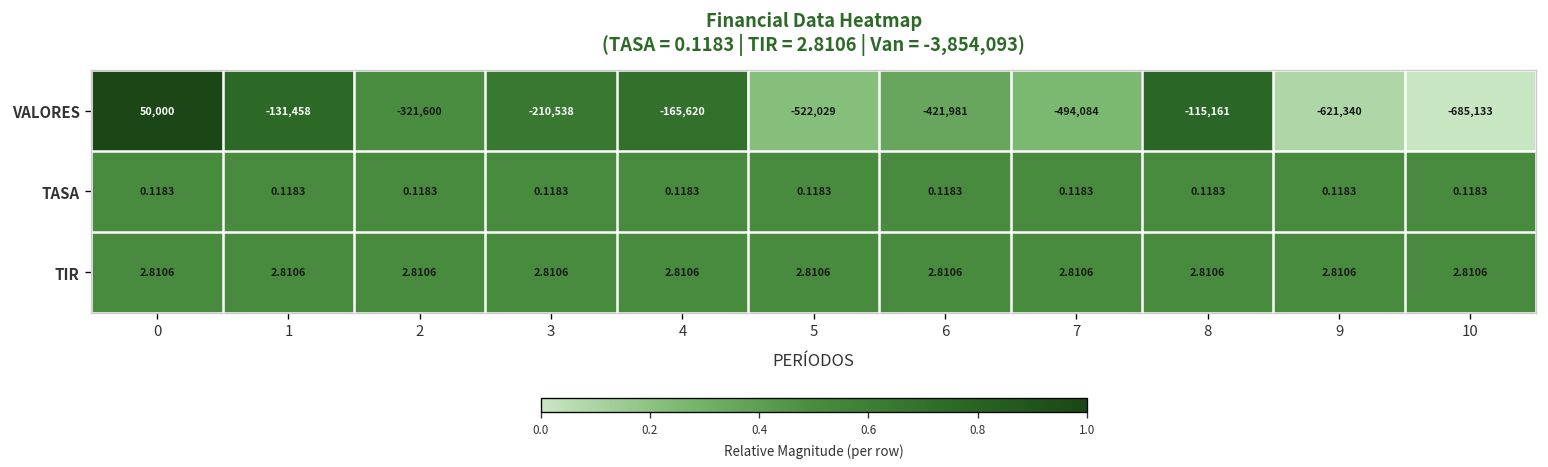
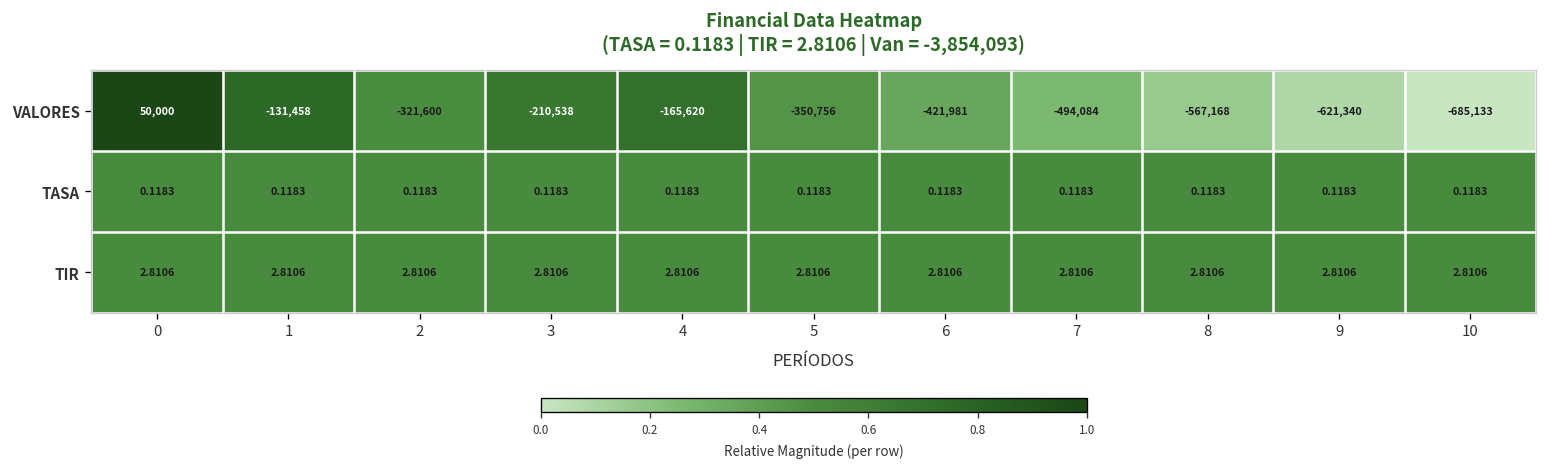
  {
    "VALORES": {
      "0": "50,000",
      "1": "-131,458",
      "2": "-321,600",
      "3": "-210,538",
      "4": "-165,620",
-     "5": "-522,029",
+     "5": "-350,756",
      "6": "-421,981",
      "7": "-494,084",
-     "8": "-115,161",
+     "8": "-567,168",
      "9": "-621,340",
      "10": "-685,133"
    },
    "TASA": {
      "0": "0.1183",
      "1": "0.1183",
      "2": "0.1183",
      "3": "0.1183",
      "4": "0.1183",
      "5": "0.1183",
      "6": "0.1183",
      "7": "0.1183",
      "8": "0.1183",
      "9": "0.1183",
      "10": "0.1183"
    },
    "TIR": {
      "0": "2.8106",
      "1": "2.8106",
      "2": "2.8106",
      "3": "2.8106",
      "4": "2.8106",
      "5": "2.8106",
      "6": "2.8106",
      "7": "2.8106",
      "8": "2.8106",
      "9": "2.8106",
      "10": "2.8106"
    }
  }
